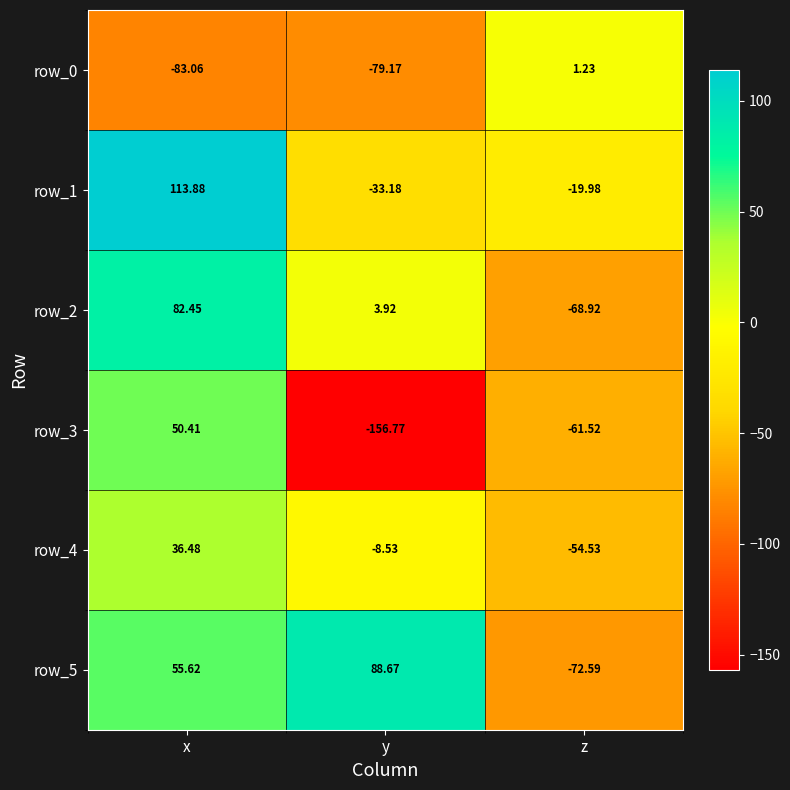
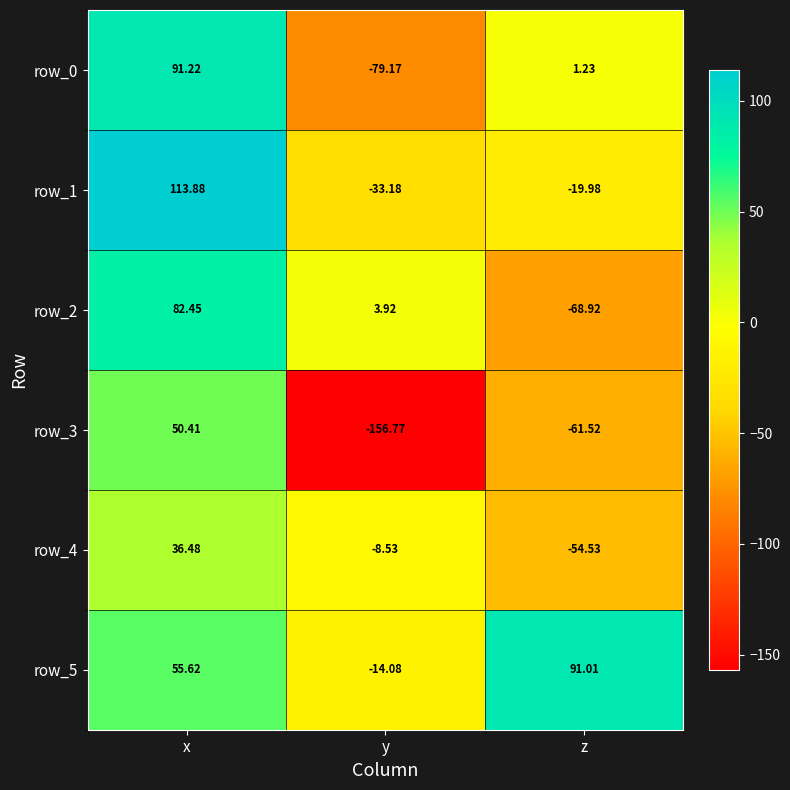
  {
    "row_0": {
-     "x": -83.06,
+     "x": 91.22,
      "y": -79.17,
      "z": 1.23
    },
    "row_1": {
      "x": 113.88,
      "y": -33.18,
      "z": -19.98
    },
    "row_2": {
      "x": 82.45,
      "y": 3.92,
      "z": -68.92
    },
    "row_3": {
      "x": 50.41,
      "y": -156.77,
      "z": -61.52
    },
    "row_4": {
      "x": 36.48,
      "y": -8.53,
      "z": -54.53
    },
    "row_5": {
      "x": 55.62,
-     "y": 88.67,
-     "z": -72.59
+     "y": -14.08,
+     "z": 91.01
    }
  }
